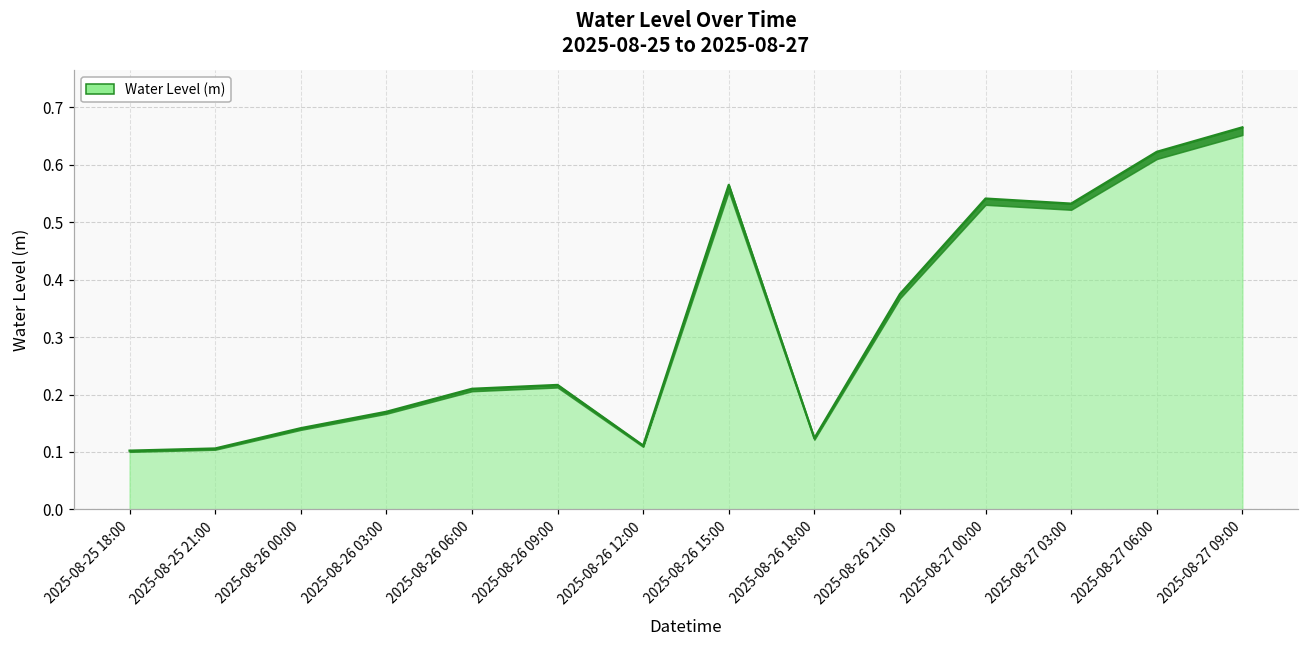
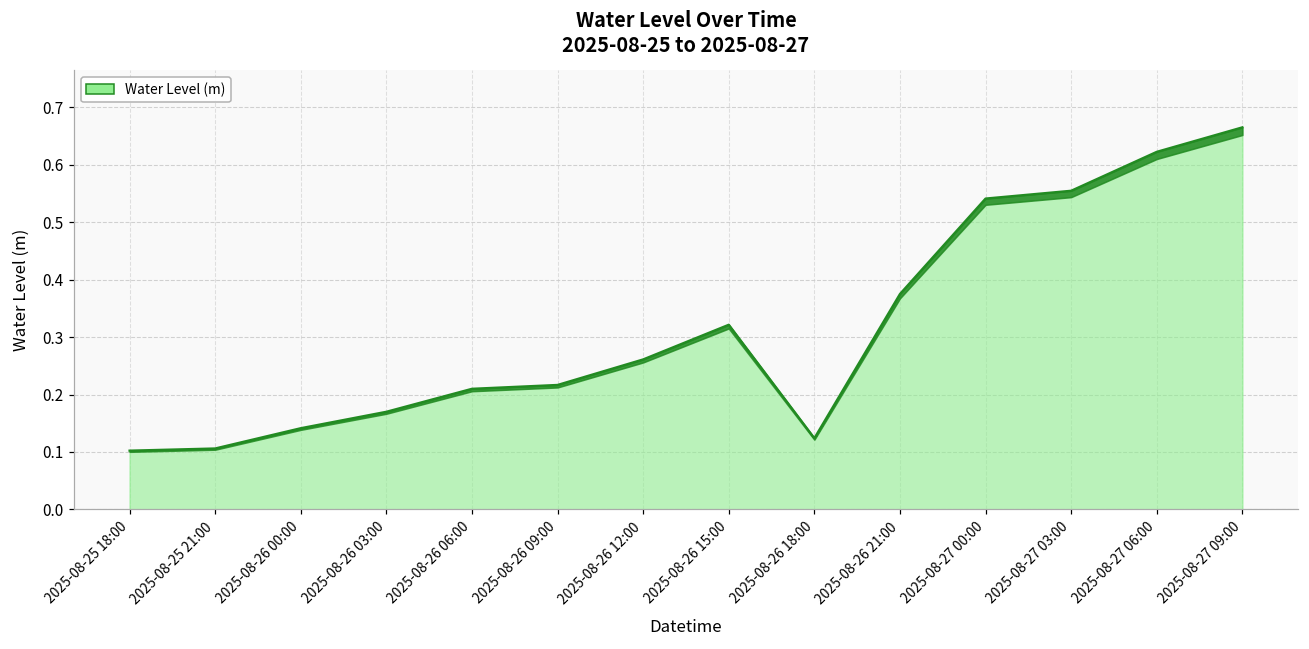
  {
    "2025-08-25 18:00": 0.10,
    "2025-08-25 21:00": 0.11,
    "2025-08-26 00:00": 0.14,
    "2025-08-26 03:00": 0.17,
    "2025-08-26 06:00": 0.21,
    "2025-08-26 09:00": 0.22,
-   "2025-08-26 12:00": 0.11,
-   "2025-08-26 15:00": 0.57,
+   "2025-08-26 12:00": 0.26,
+   "2025-08-26 15:00": 0.32,
    "2025-08-26 18:00": 0.12,
    "2025-08-26 21:00": 0.38,
    "2025-08-27 00:00": 0.54,
-   "2025-08-27 03:00": 0.53,
+   "2025-08-27 03:00": 0.55,
    "2025-08-27 06:00": 0.62,
    "2025-08-27 09:00": 0.67
  }
